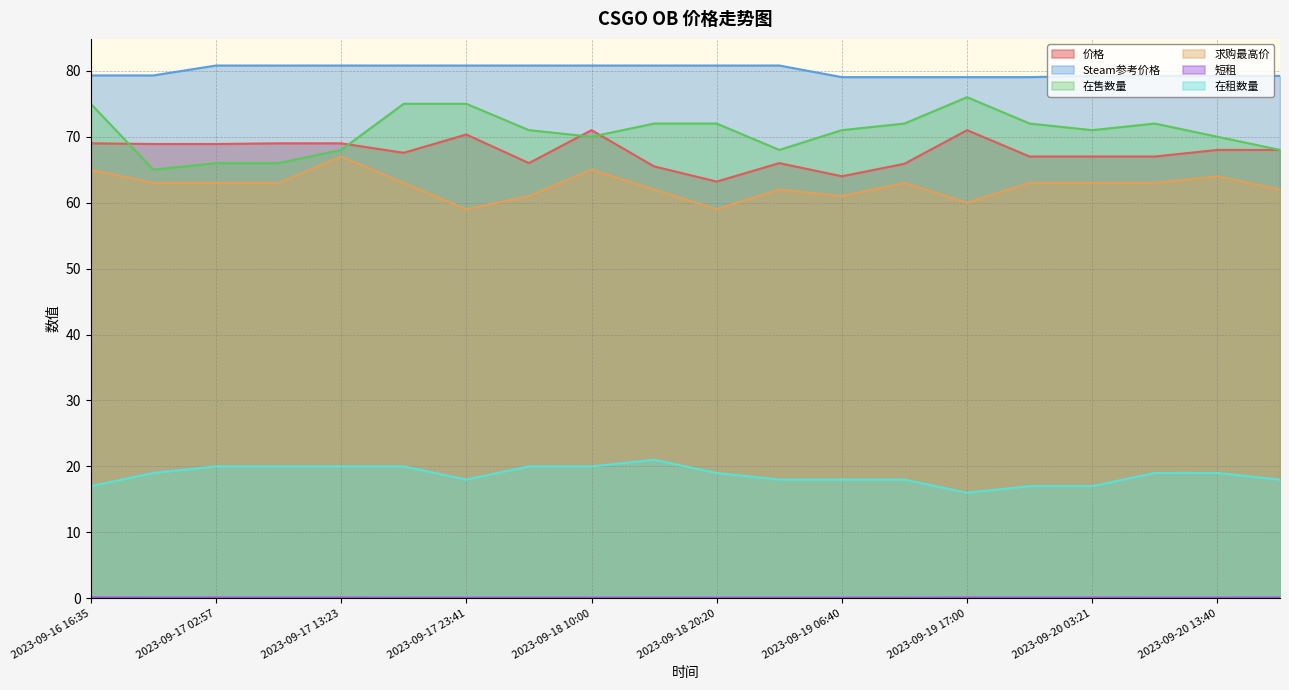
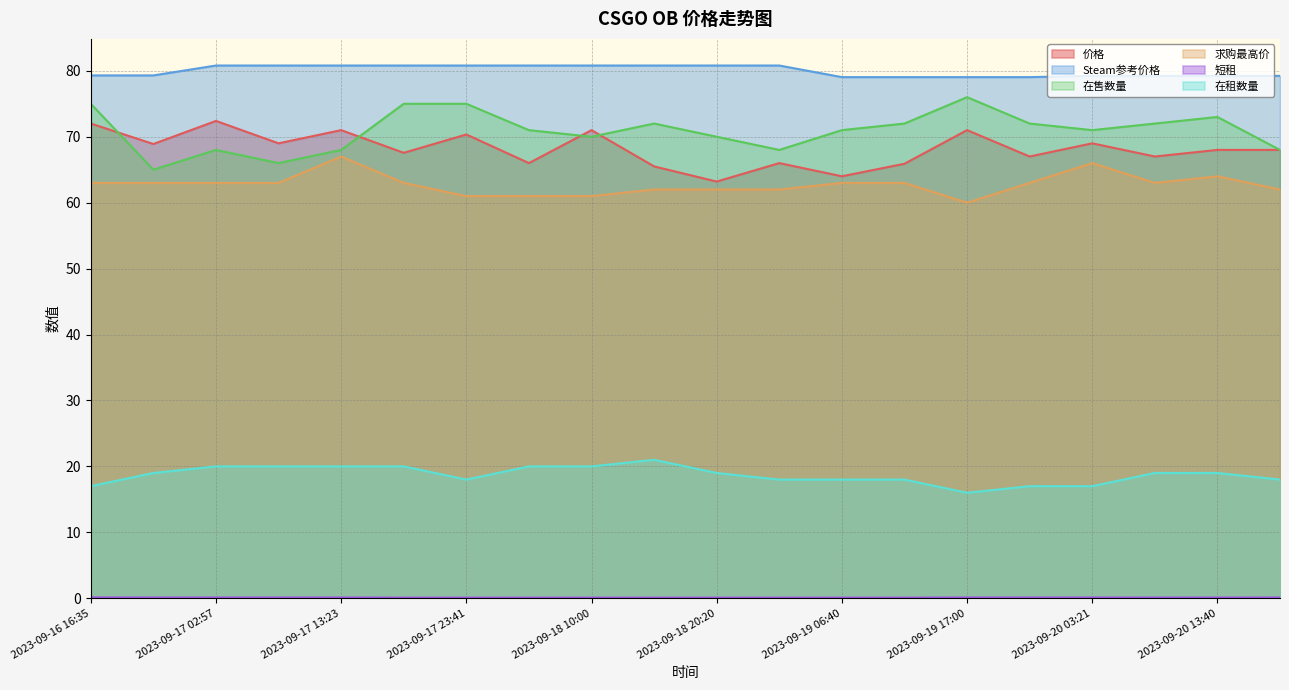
  {
    "价格": {
-     "2023-09-16 16:35": 69,
-     "2023-09-17 02:57": 69,
-     "2023-09-17 13:23": 69,
+     "2023-09-16 16:35": 72,
+     "2023-09-17 02:57": 72,
+     "2023-09-17 13:23": 71,
      "2023-09-17 23:41": 70,
      "2023-09-18 10:00": 71,
      "2023-09-18 20:20": 63,
      "2023-09-19 06:40": 64,
      "2023-09-19 17:00": 71,
-     "2023-09-20 03:21": 67,
+     "2023-09-20 03:21": 69,
      "2023-09-20 13:40": 68
    },
    "在售数量": {
      "2023-09-16 16:35": 75,
-     "2023-09-17 02:57": 66,
+     "2023-09-17 02:57": 68,
      "2023-09-17 13:23": 68,
      "2023-09-17 23:41": 75,
      "2023-09-18 10:00": 70,
-     "2023-09-18 20:20": 72,
+     "2023-09-18 20:20": 70,
      "2023-09-19 06:40": 71,
      "2023-09-19 17:00": 76,
      "2023-09-20 03:21": 71,
-     "2023-09-20 13:40": 70
+     "2023-09-20 13:40": 73
    },
    "求购最高价": {
-     "2023-09-16 16:35": 65,
+     "2023-09-16 16:35": 63,
      "2023-09-17 02:57": 63,
      "2023-09-17 13:23": 67,
-     "2023-09-17 23:41": 59,
-     "2023-09-18 10:00": 65,
-     "2023-09-18 20:20": 59,
-     "2023-09-19 06:40": 61,
+     "2023-09-17 23:41": 61,
+     "2023-09-18 10:00": 61,
+     "2023-09-18 20:20": 62,
+     "2023-09-19 06:40": 63,
      "2023-09-19 17:00": 60,
-     "2023-09-20 03:21": 63,
+     "2023-09-20 03:21": 66,
      "2023-09-20 13:40": 64
    },
    "短租": {
      "2023-09-16 16:35": 0,
      "2023-09-17 02:57": 0,
      "2023-09-17 13:23": 0,
      "2023-09-17 23:41": 0,
      "2023-09-18 10:00": 0,
      "2023-09-18 20:20": 0,
      "2023-09-19 06:40": 0,
      "2023-09-19 17:00": 0,
      "2023-09-20 03:21": 0,
      "2023-09-20 13:40": 0
    }
  }
